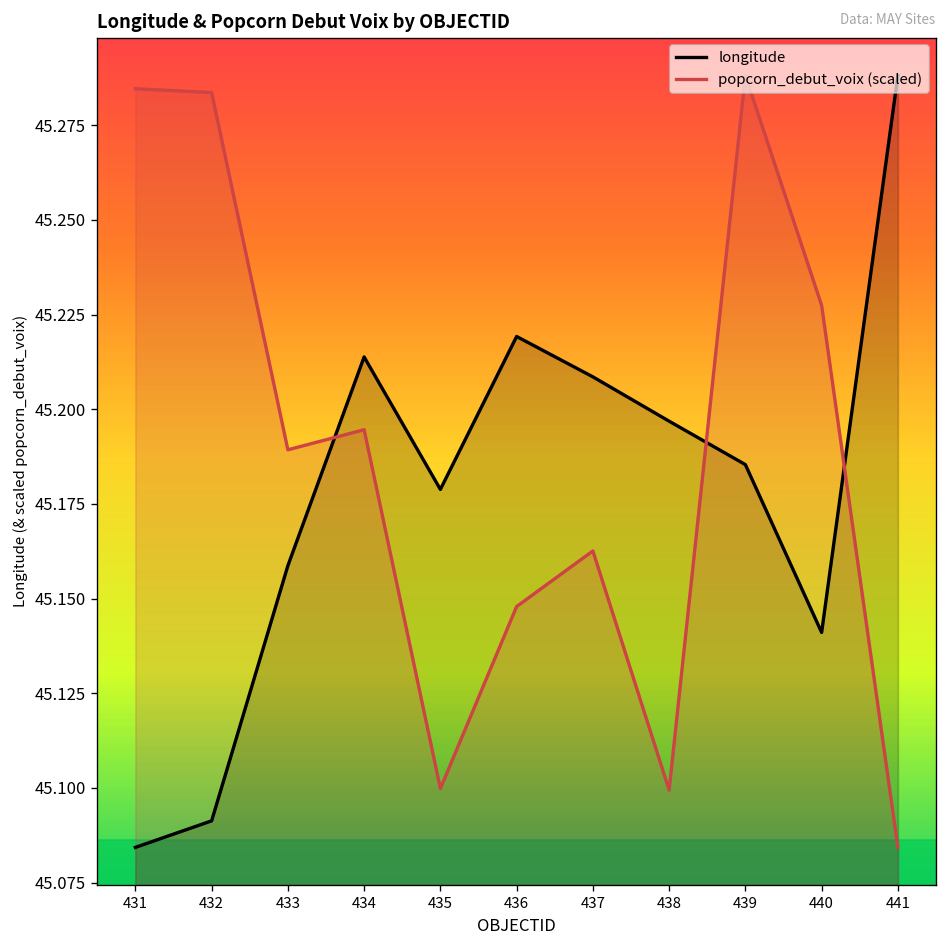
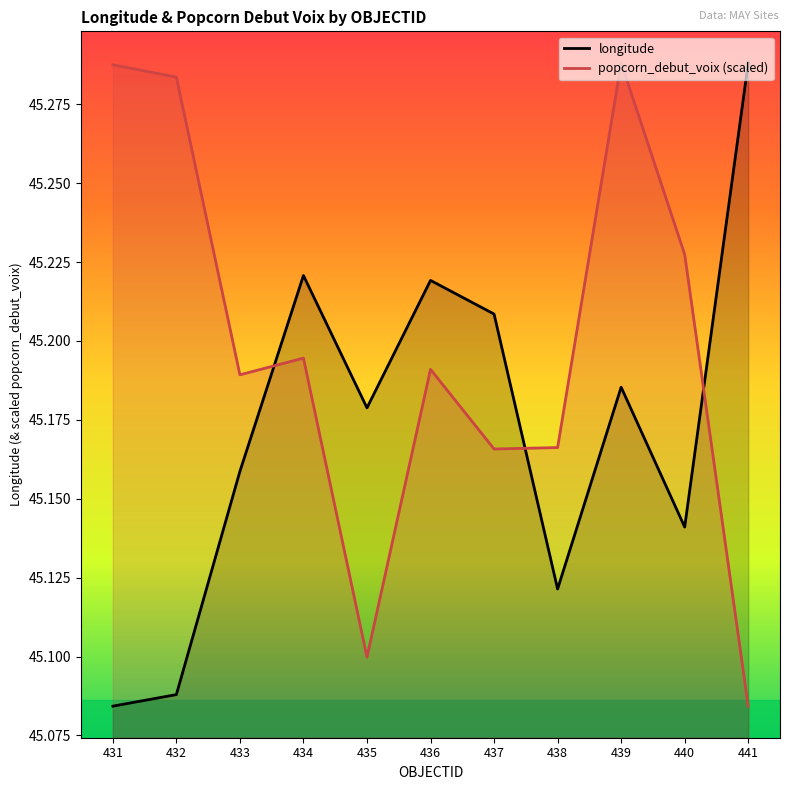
  {
    "longitude": {
-     "432": 45.091,
+     "432": 45.088,
      "433": 45.159,
-     "434": 45.214,
+     "434": 45.221,
      "435": 45.179,
      "436": 45.219,
      "437": 45.209,
-     "438": 45.197,
+     "438": 45.121,
      "439": 45.185,
      "440": 45.141
    },
    "popcorn_debut_voix (scaled)": {
-     "431": 45.285,
+     "431": 45.288,
      "432": 45.284,
      "433": 45.189,
      "434": 45.195,
      "435": 45.100,
-     "436": 45.148,
-     "437": 45.163,
-     "438": 45.099,
+     "436": 45.191,
+     "437": 45.166,
+     "438": 45.166,
      "440": 45.227
    }
  }
